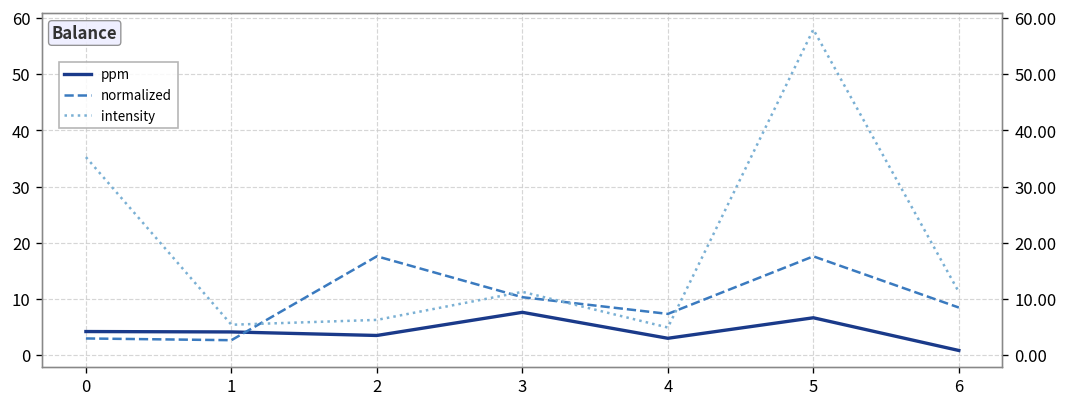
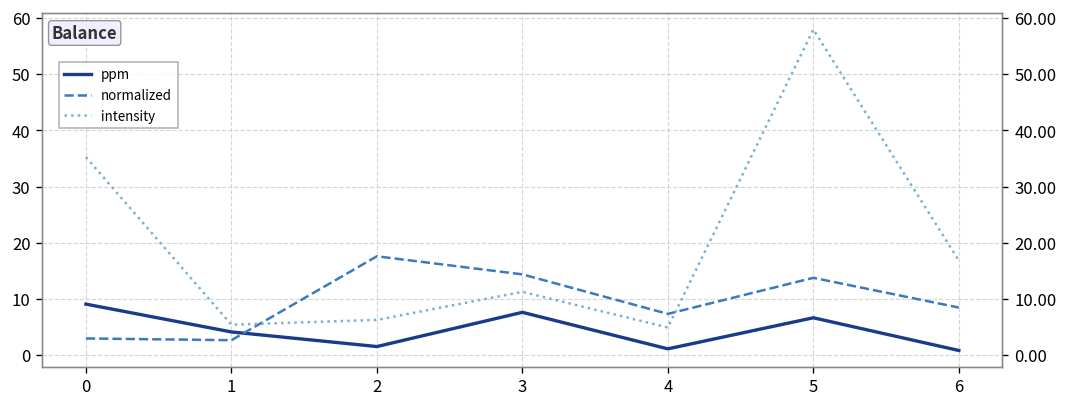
  {
    "ppm": {
-     "0": 4,
+     "0": 9,
      "1": 4,
-     "2": 4,
+     "2": 2,
      "3": 8,
-     "4": 3,
+     "4": 1,
      "5": 7,
      "6": 1
    },
    "normalized": {
      "0": 3,
      "1": 3,
      "2": 18,
-     "3": 10,
+     "3": 14,
      "4": 7,
-     "5": 18,
+     "5": 14,
      "6": 8
    },
    "intensity": {
      "0": 35,
      "1": 5,
      "2": 6,
      "3": 11,
      "4": 5,
      "5": 58,
-     "6": 11
+     "6": 17
    }
  }
